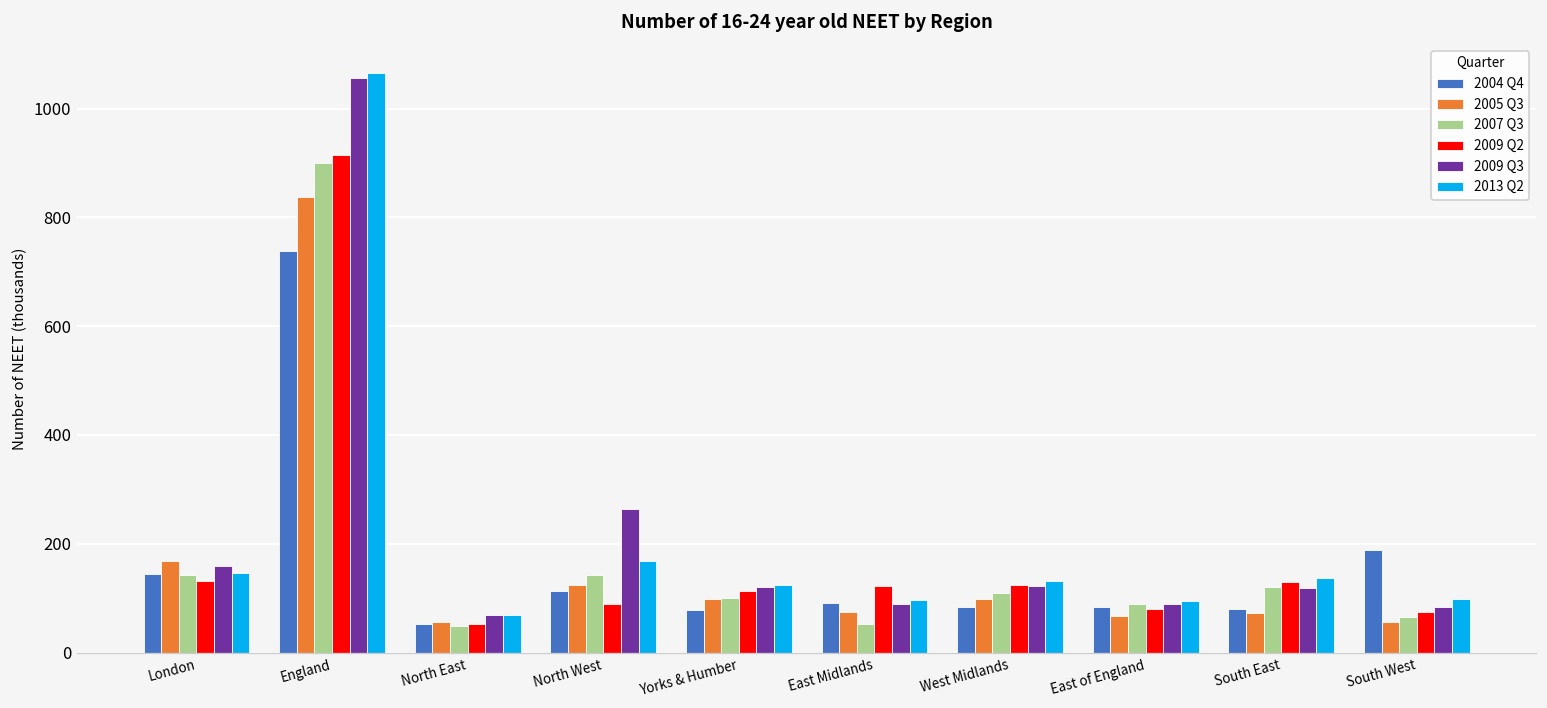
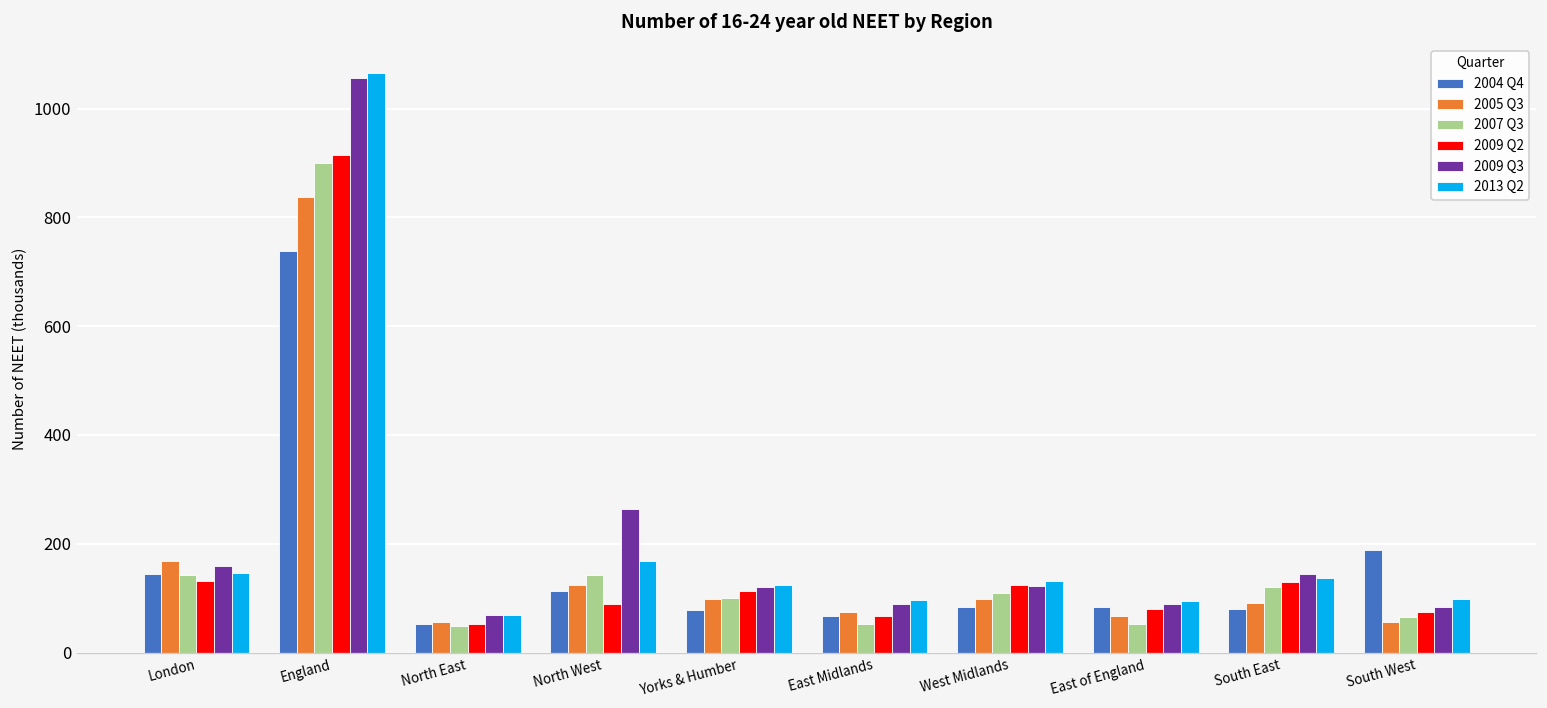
  {
    "2004 Q4": {
      "London": 150,
      "England": 740,
      "North East": 50,
      "North West": 110,
      "Yorks & Humber": 80,
-     "East Midlands": 90,
+     "East Midlands": 70,
      "West Midlands": 80,
      "East of England": 80,
      "South East": 80,
      "South West": 190
    },
    "2005 Q3": {
      "London": 170,
      "England": 840,
      "North East": 60,
      "North West": 120,
      "Yorks & Humber": 100,
      "East Midlands": 80,
      "West Midlands": 100,
      "East of England": 70,
-     "South East": 70,
+     "South East": 90,
      "South West": 60
    },
    "2007 Q3": {
      "London": 140,
      "England": 900,
      "North East": 50,
      "North West": 140,
      "Yorks & Humber": 100,
      "East Midlands": 50,
      "West Midlands": 110,
-     "East of England": 90,
+     "East of England": 50,
      "South East": 120,
      "South West": 70
    },
    "2009 Q2": {
      "London": 130,
      "England": 920,
      "North East": 50,
      "North West": 90,
      "Yorks & Humber": 110,
-     "East Midlands": 120,
+     "East Midlands": 70,
      "West Midlands": 130,
      "East of England": 80,
      "South East": 130,
      "South West": 70
    },
    "2009 Q3": {
      "London": 160,
      "England": 1060,
      "North East": 70,
      "North West": 260,
      "Yorks & Humber": 120,
      "East Midlands": 90,
      "West Midlands": 120,
      "East of England": 90,
-     "South East": 120,
+     "South East": 140,
      "South West": 80
    },
    "2013 Q2": {
      "London": 150,
      "England": 1070,
      "North East": 70,
      "North West": 170,
      "Yorks & Humber": 120,
      "East Midlands": 100,
      "West Midlands": 130,
      "East of England": 90,
      "South East": 140,
      "South West": 100
    }
  }
